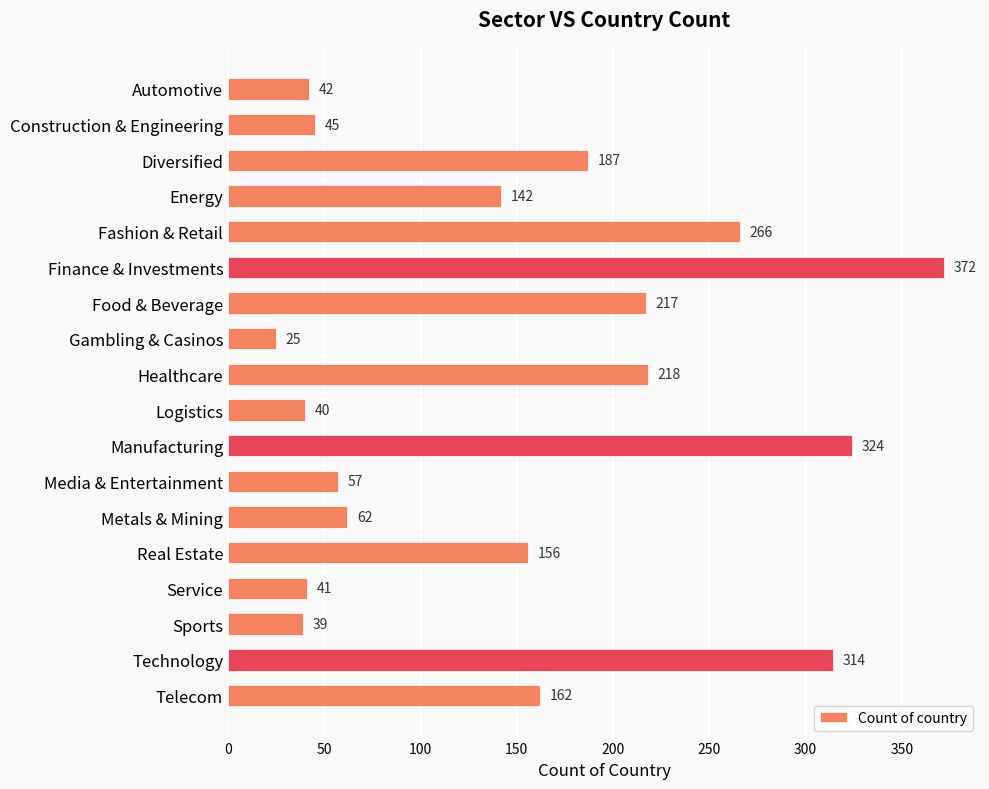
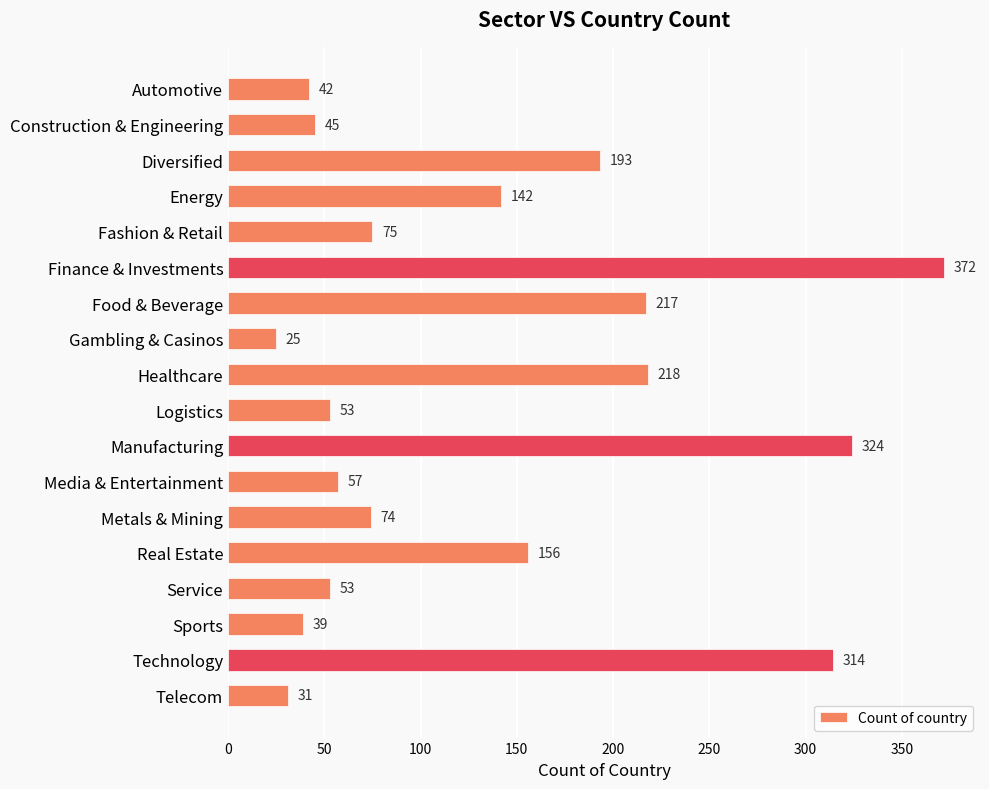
  {
    "Automotive": 42,
    "Construction & Engineering": 45,
-   "Diversified": 187,
+   "Diversified": 193,
    "Energy": 142,
-   "Fashion & Retail": 266,
+   "Fashion & Retail": 75,
    "Finance & Investments": 372,
    "Food & Beverage": 217,
    "Gambling & Casinos": 25,
    "Healthcare": 218,
-   "Logistics": 40,
+   "Logistics": 53,
    "Manufacturing": 324,
    "Media & Entertainment": 57,
-   "Metals & Mining": 62,
+   "Metals & Mining": 74,
    "Real Estate": 156,
-   "Service": 41,
+   "Service": 53,
    "Sports": 39,
    "Technology": 314,
-   "Telecom": 162
+   "Telecom": 31
  }
